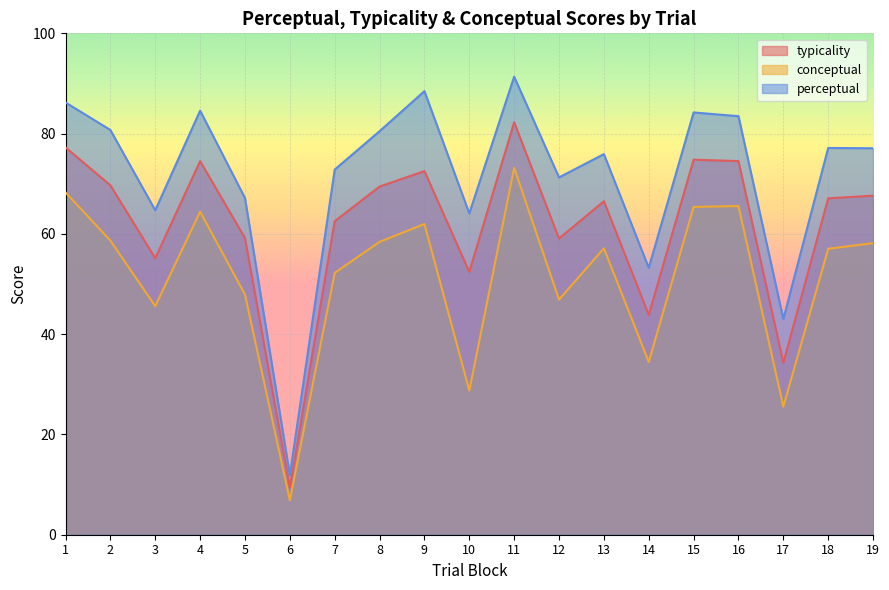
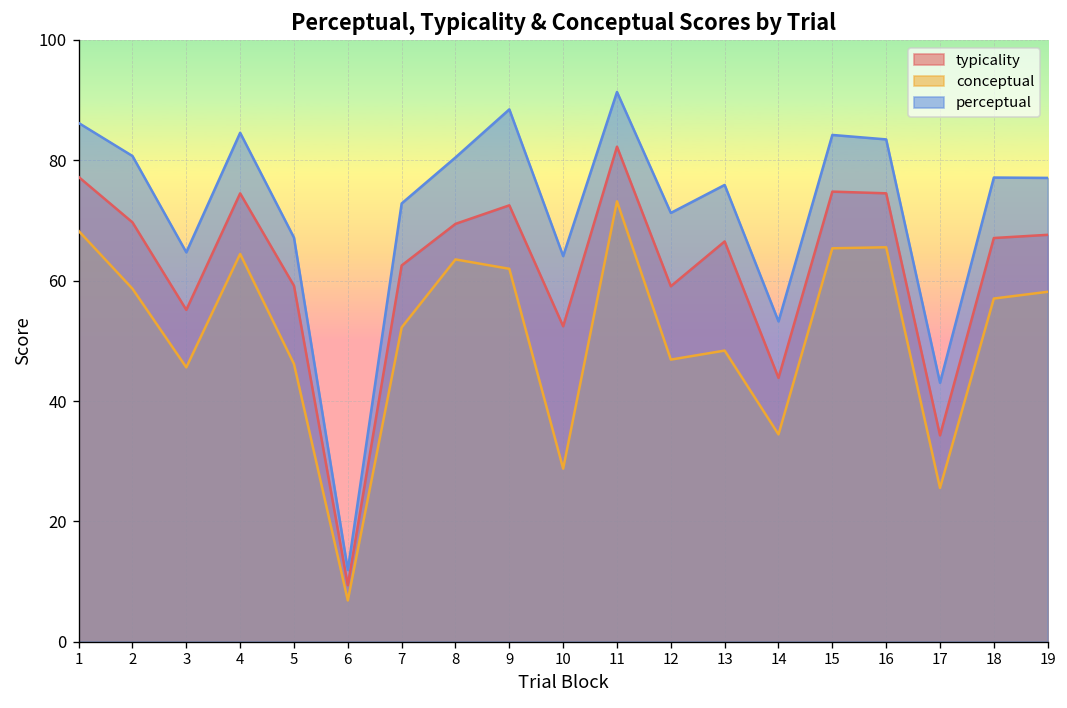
  {
    "typicality": {
      "1": 77,
      "2": 70,
      "3": 55,
      "4": 75,
      "5": 59,
      "6": 9,
      "7": 63,
      "8": 69,
      "9": 73,
      "10": 52,
      "11": 82,
      "12": 59,
      "13": 67,
      "14": 44,
      "15": 75,
      "16": 75,
      "17": 34,
      "18": 67,
      "19": 68
    },
    "conceptual": {
      "1": 68,
      "2": 59,
      "3": 46,
      "4": 64,
-     "5": 48,
+     "5": 46,
      "6": 7,
      "7": 52,
-     "8": 58,
+     "8": 64,
      "9": 62,
      "10": 29,
      "11": 73,
      "12": 47,
-     "13": 57,
+     "13": 48,
      "14": 34,
      "15": 65,
      "16": 66,
      "17": 26,
      "18": 57,
      "19": 58
    },
    "perceptual": {
      "1": 86,
      "2": 81,
      "3": 65,
      "4": 85,
      "5": 67,
      "6": 12,
      "7": 73,
      "8": 80,
      "9": 88,
      "10": 64,
      "11": 91,
      "12": 71,
      "13": 76,
      "14": 53,
      "15": 84,
      "16": 83,
      "17": 43,
      "18": 77,
      "19": 77
    }
  }
